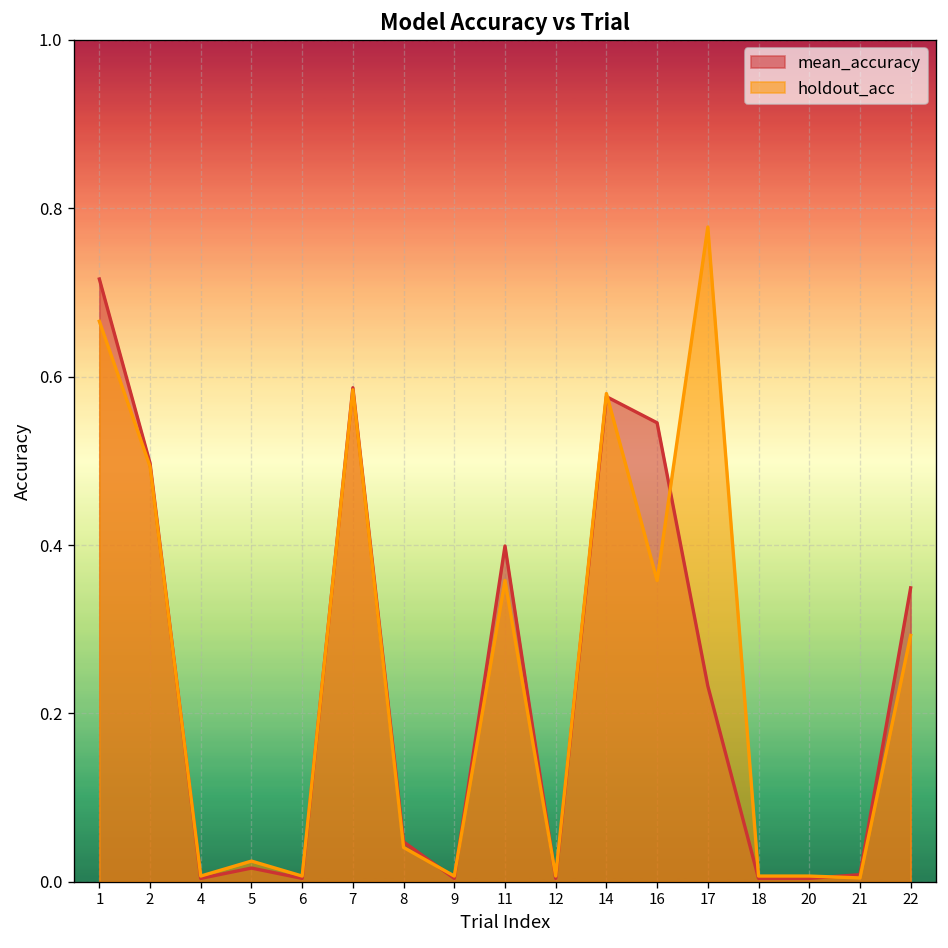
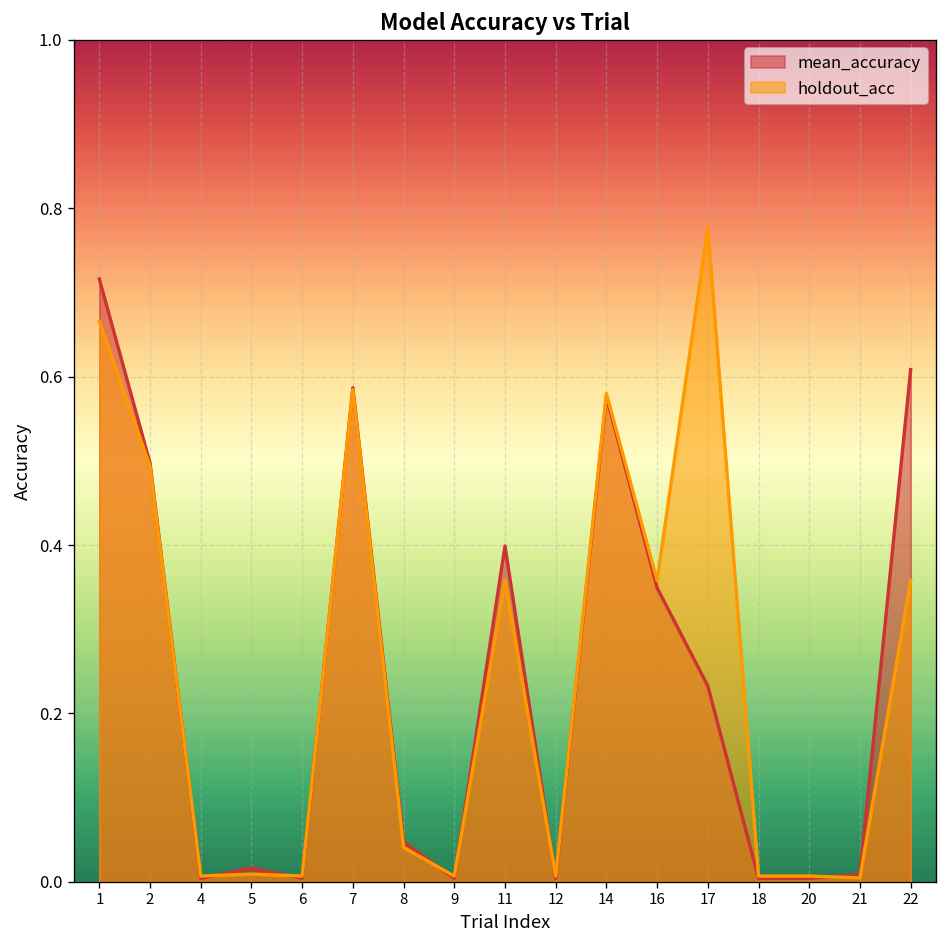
  {
    "mean_accuracy": {
      "1": 0.72,
      "2": 0.50,
      "5": 0.02,
      "8": 0.05,
      "11": 0.40,
      "14": 0.58,
-     "16": 0.55,
+     "16": 0.35,
      "17": 0.23,
      "21": 0.01,
-     "22": 0.35
+     "22": 0.61
    },
    "holdout_acc": {
      "1": 0.67,
      "2": 0.49,
-     "5": 0.02,
+     "5": 0.01,
      "8": 0.04,
      "11": 0.36,
      "14": 0.58,
      "16": 0.36,
      "17": 0.78,
      "21": 0.00,
-     "22": 0.29
+     "22": 0.36
    }
  }
